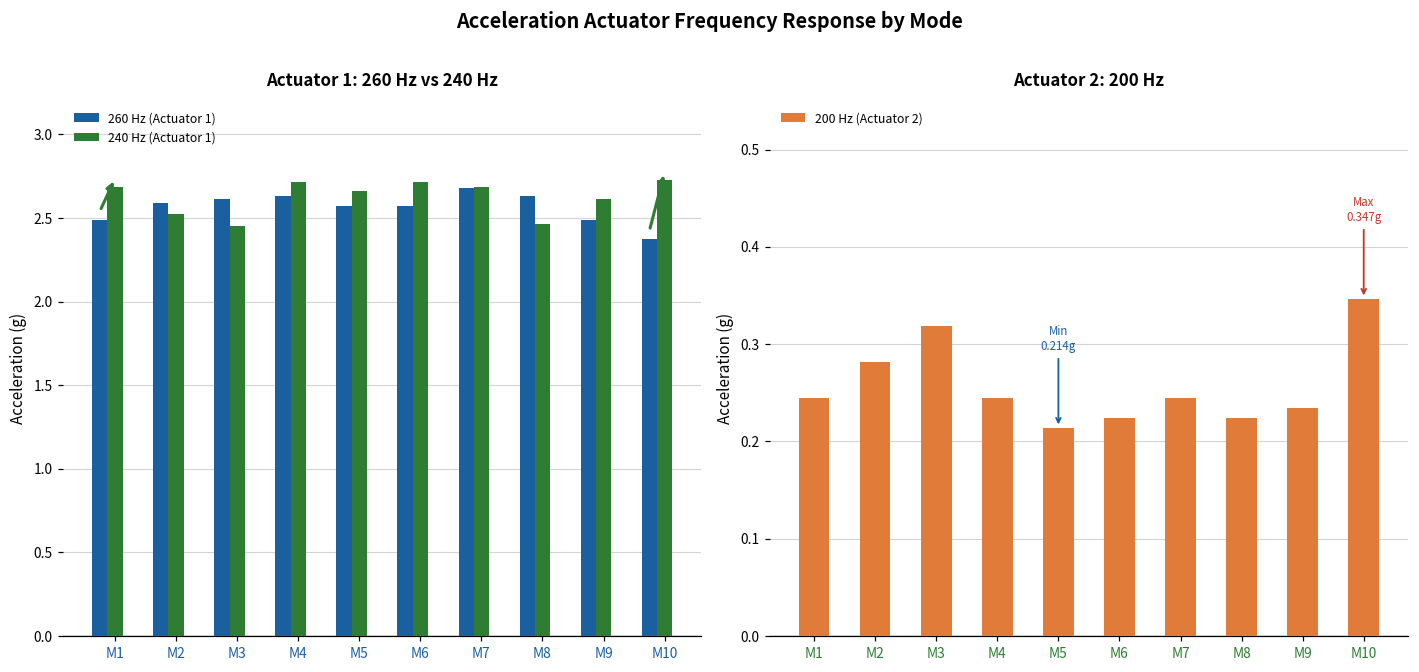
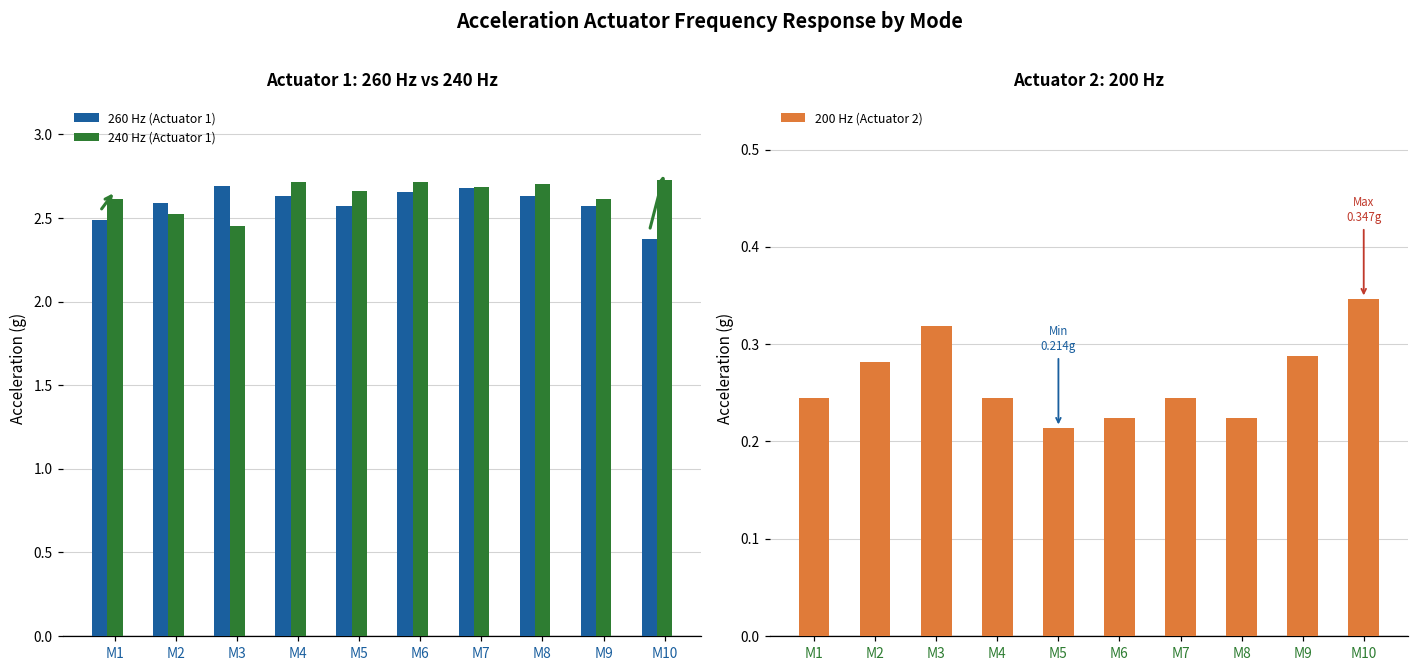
  {
    "Actuator 1: 260 Hz vs 240 Hz": {
      "260 Hz (Actuator 1)": {
        "M1": 2.49,
        "M2": 2.59,
-       "M3": 2.61,
+       "M3": 2.69,
        "M4": 2.63,
        "M5": 2.57,
-       "M6": 2.57,
+       "M6": 2.66,
        "M7": 2.68,
        "M8": 2.63,
-       "M9": 2.49,
+       "M9": 2.57,
        "M10": 2.37
      },
      "240 Hz (Actuator 1)": {
-       "M1": 2.69,
+       "M1": 2.61,
        "M2": 2.52,
        "M3": 2.45,
        "M4": 2.72,
        "M5": 2.66,
        "M6": 2.72,
        "M7": 2.68,
-       "M8": 2.47,
+       "M8": 2.70,
        "M9": 2.61,
        "M10": 2.72
      }
    },
    "Actuator 2: 200 Hz": {
      "M1": 0.24,
      "M2": 0.28,
      "M3": 0.32,
      "M4": 0.24,
      "M6": 0.22,
      "M7": 0.24,
      "M8": 0.22,
-     "M9": 0.23
+     "M9": 0.29
    }
  }
